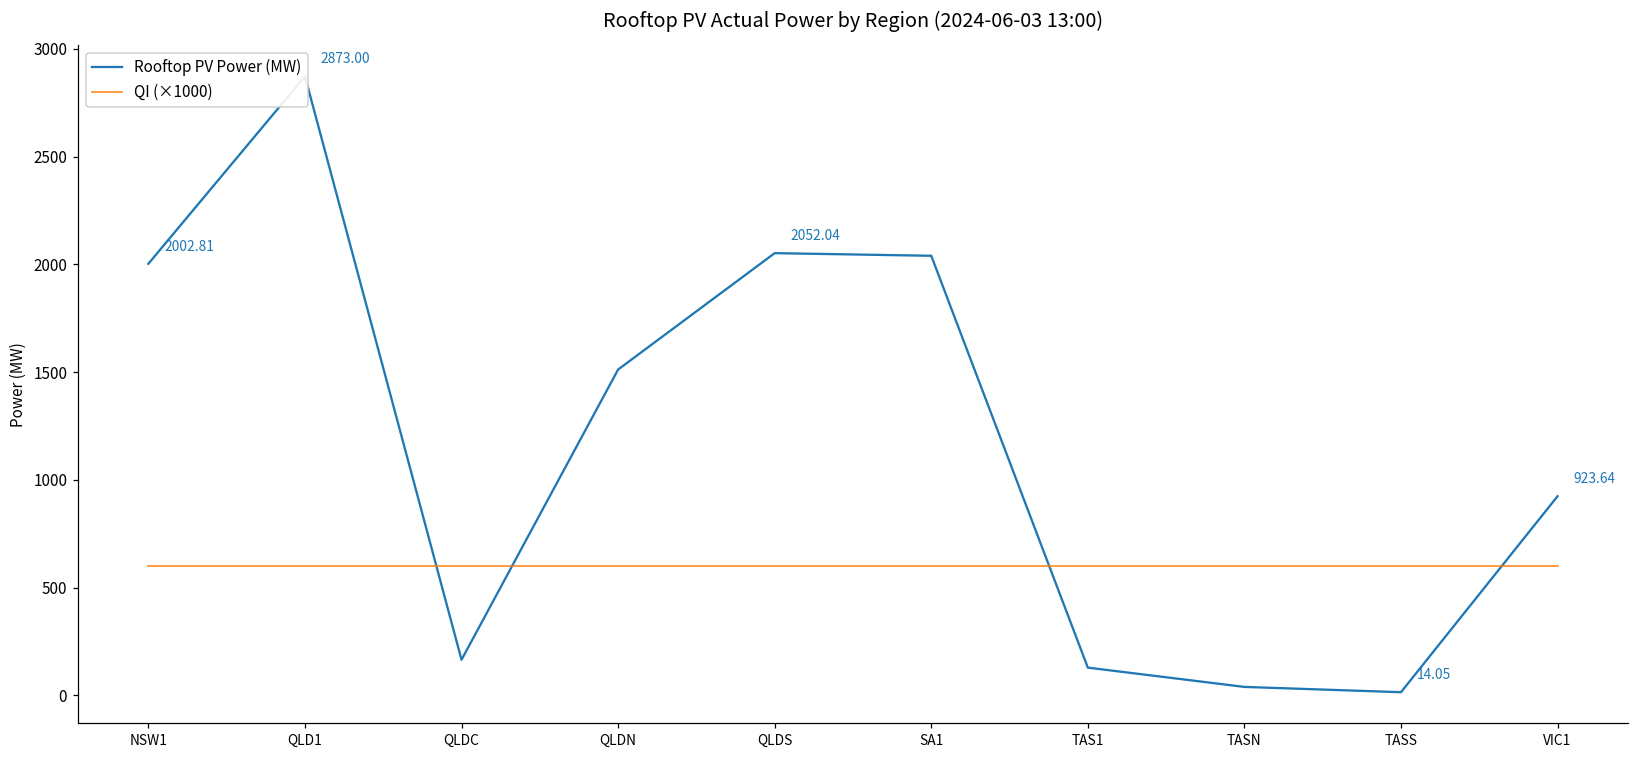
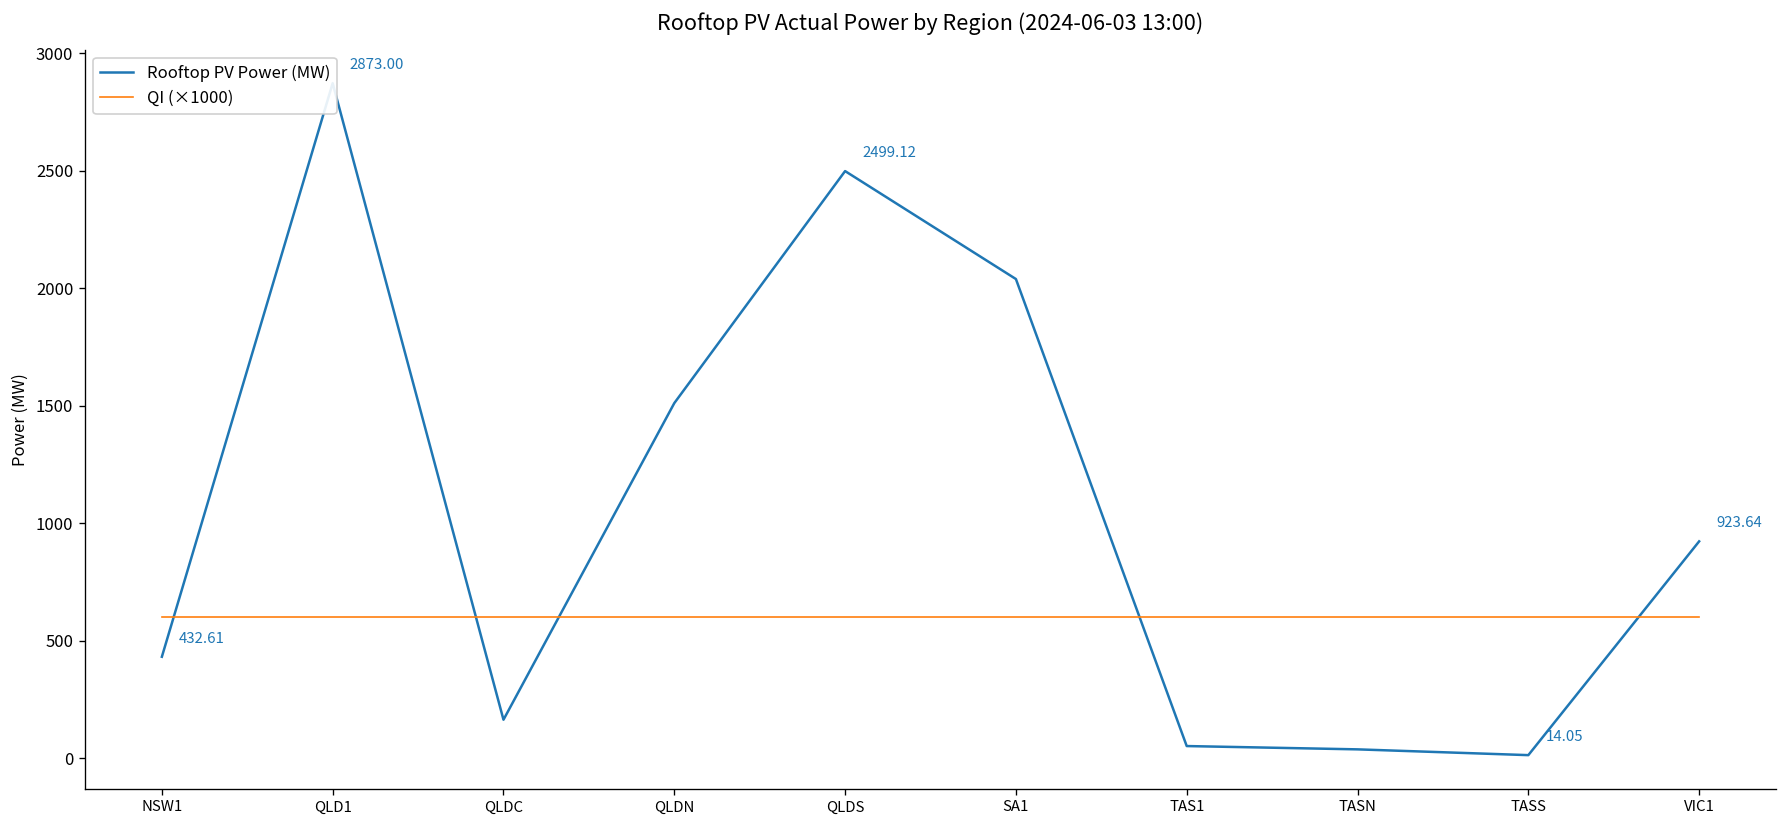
  {
    "Rooftop PV Power (MW)": {
-     "NSW1": 2002.81,
-     "QLDS": 2052.04,
-     "TAS1": 130,
+     "NSW1": 432.61,
+     "QLDS": 2499.12,
+     "TAS1": 50,
      "TASS": 14.05,
      "VIC1": 923.64
    },
    "QI (×1000)": {
      "NSW1": 600,
      "QLD1": 600,
      "QLDC": 600,
      "QLDN": 600,
      "QLDS": 600,
      "SA1": 600,
      "TAS1": 600,
      "TASN": 600,
      "TASS": 600,
      "VIC1": 600
    }
  }
